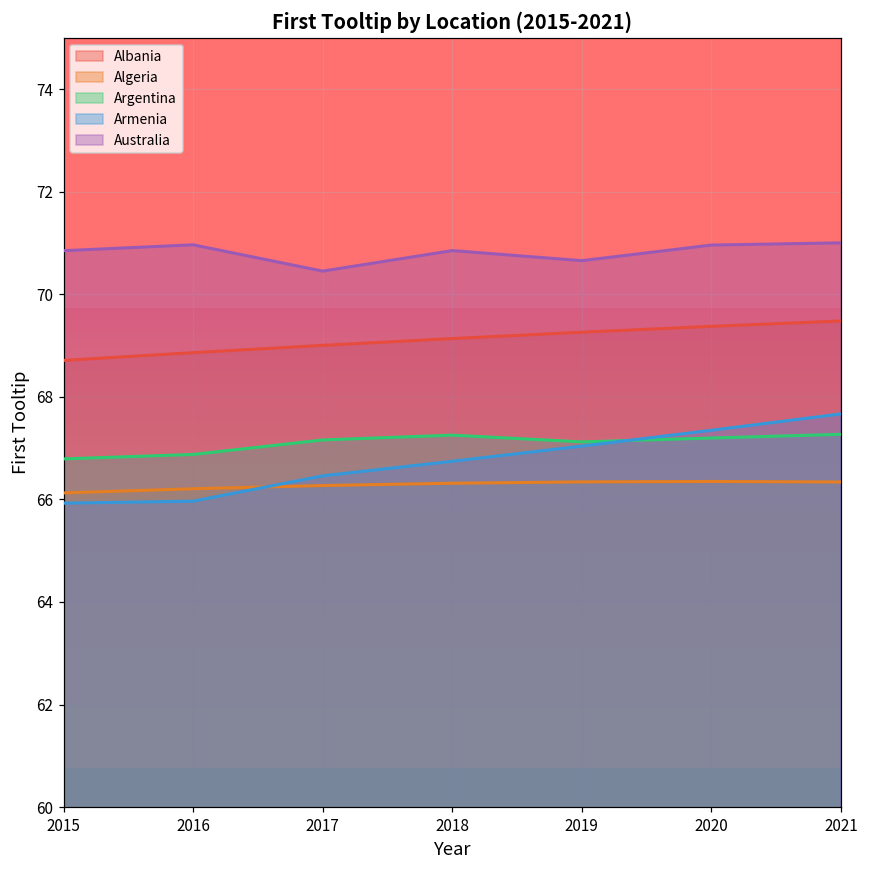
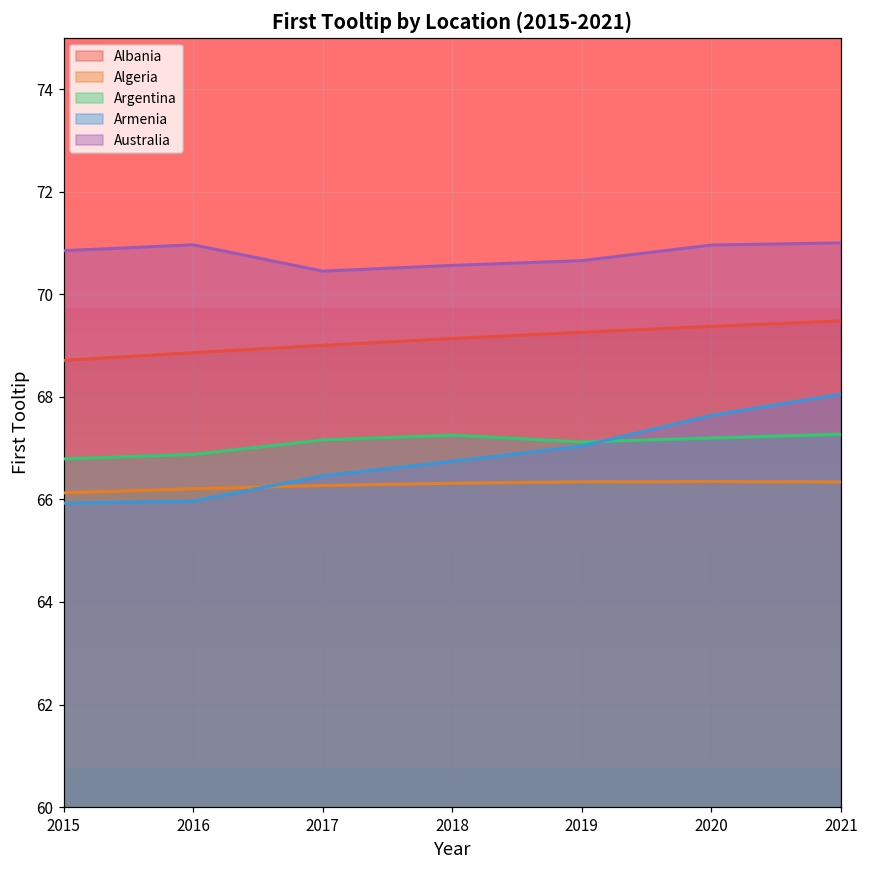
  {
    "Argentina": {
      "2015": 66.8,
      "2016": 66.9,
      "2017": 67.2,
      "2018": 67.3,
      "2019": 67.1,
      "2020": 67.2,
      "2021": 67.3
    },
    "Armenia": {
      "2015": 65.9,
      "2016": 66.0,
      "2017": 66.5,
      "2018": 66.7,
      "2019": 67.0,
-     "2020": 67.3,
-     "2021": 67.7
+     "2020": 67.6,
+     "2021": 68.1
    },
    "Australia": {
      "2015": 70.8,
      "2016": 71.0,
      "2017": 70.4,
-     "2018": 70.8,
+     "2018": 70.6,
      "2019": 70.7,
      "2020": 71.0,
      "2021": 71.0
    }
  }
